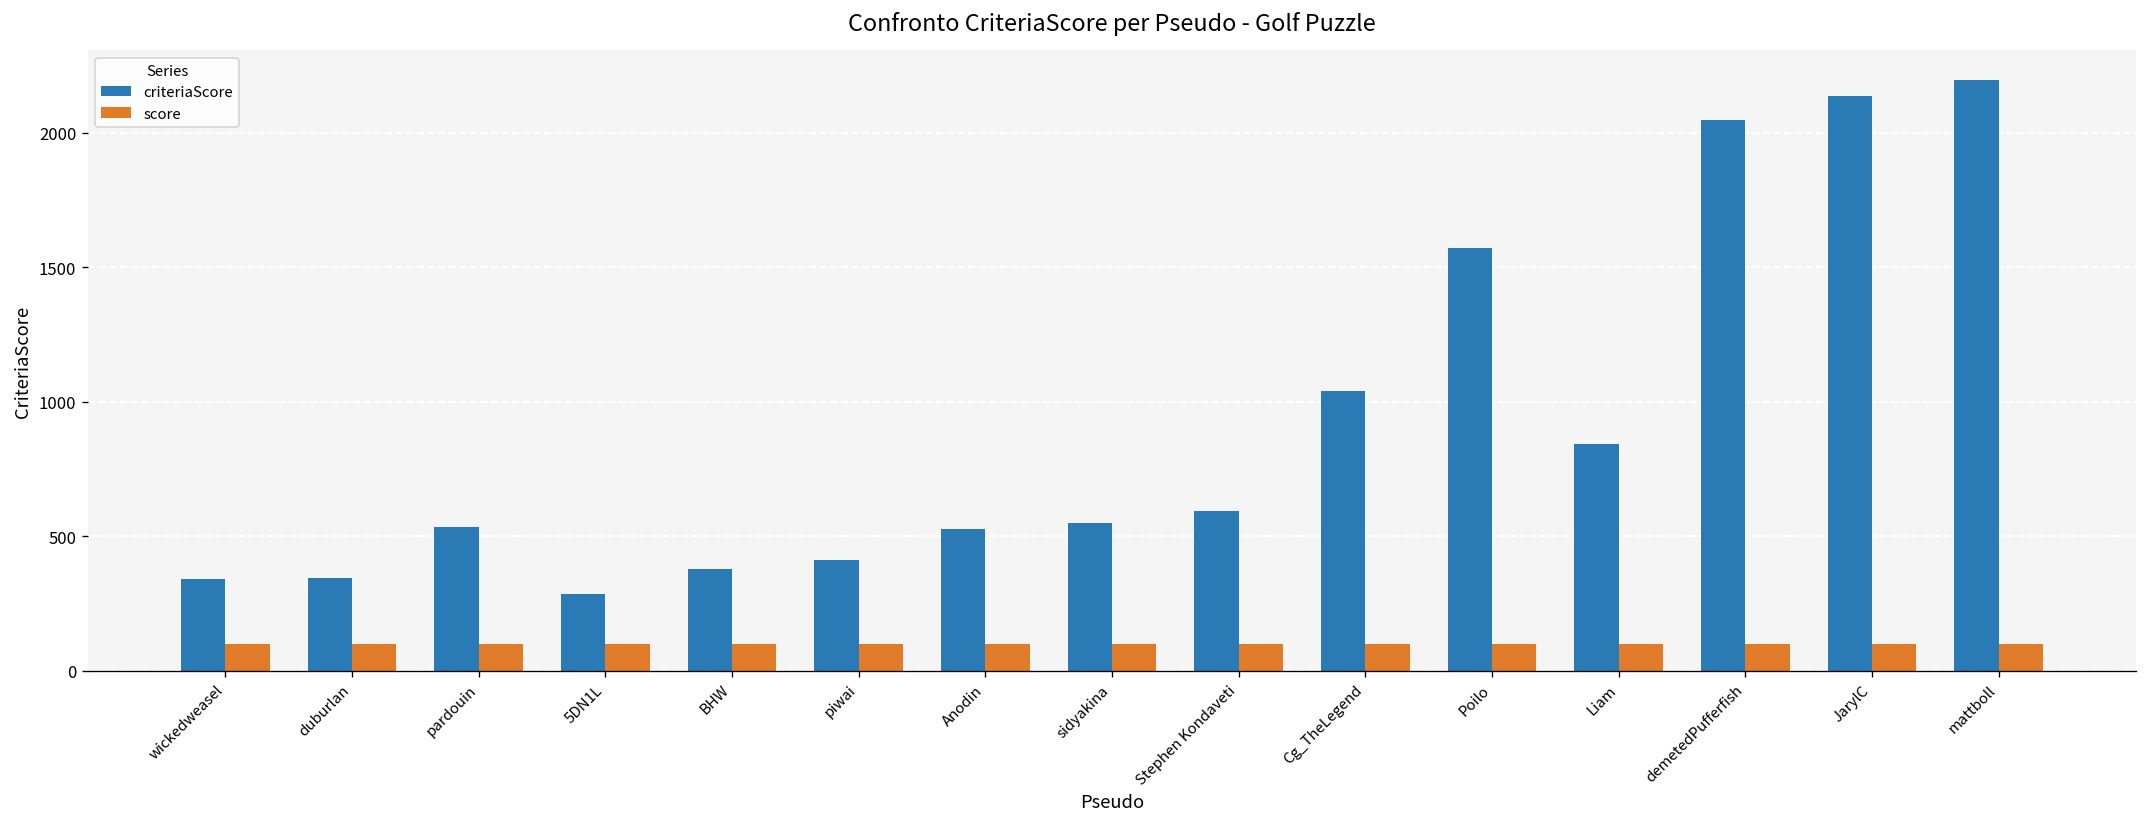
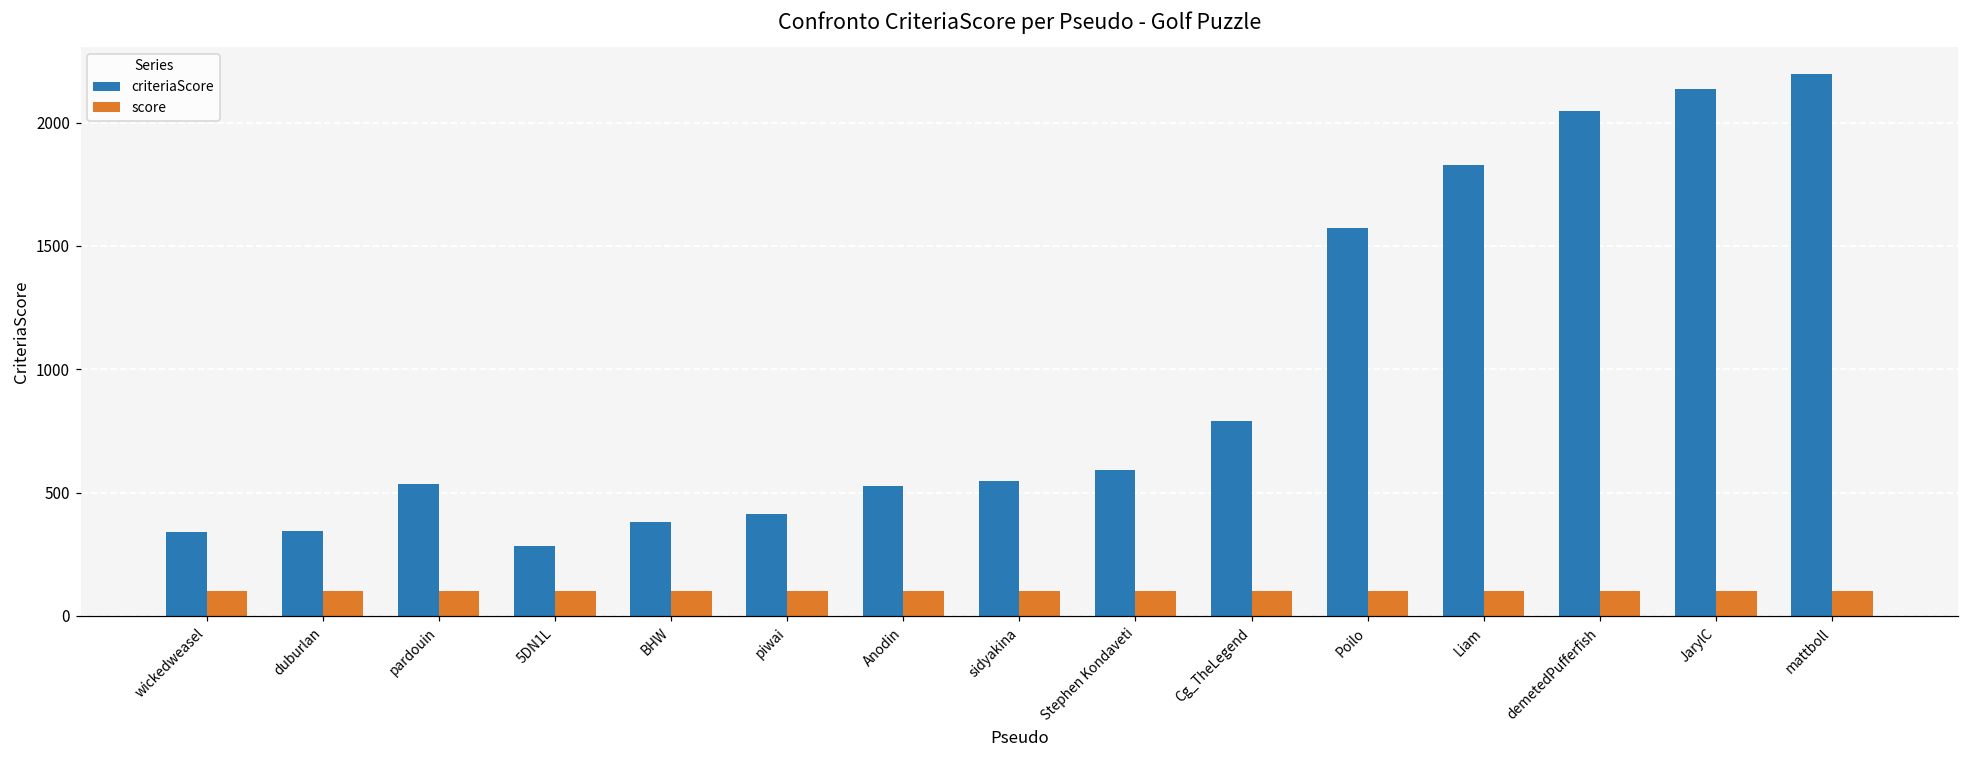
  {
    "criteriaScore": {
      "wickedweasel": 340,
      "duburlan": 340,
      "pardouin": 530,
      "5DN1L": 290,
      "BHW": 380,
      "piwai": 410,
      "Anodin": 530,
      "sidyakina": 550,
      "Stephen Kondaveti": 590,
-     "Cg_TheLegend": 1040,
+     "Cg_TheLegend": 790,
      "Poilo": 1570,
-     "Liam": 840,
+     "Liam": 1830,
      "demetedPufferfish": 2050,
      "JarylC": 2140,
      "mattboll": 2200
    },
    "score": {
      "wickedweasel": 100,
      "duburlan": 100,
      "pardouin": 100,
      "5DN1L": 100,
      "BHW": 100,
      "piwai": 100,
      "Anodin": 100,
      "sidyakina": 100,
      "Stephen Kondaveti": 100,
      "Cg_TheLegend": 100,
      "Poilo": 100,
      "Liam": 100,
      "demetedPufferfish": 100,
      "JarylC": 100,
      "mattboll": 100
    }
  }
